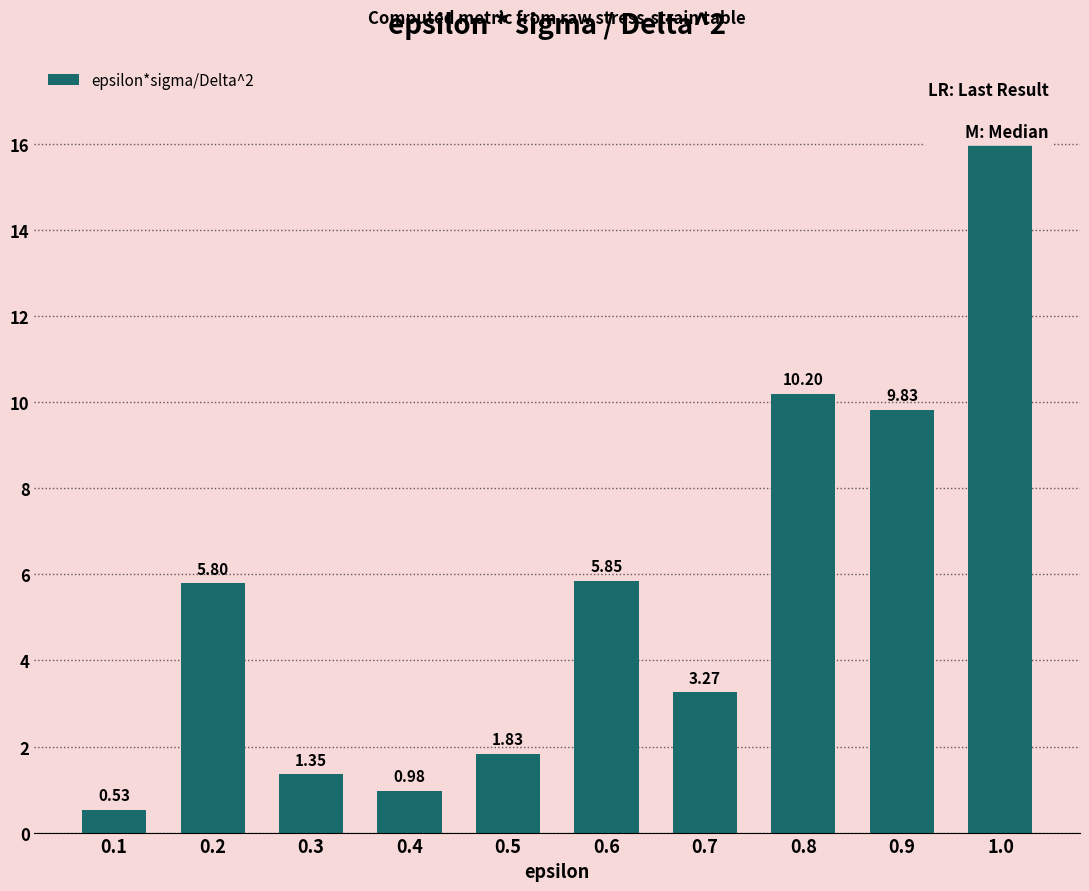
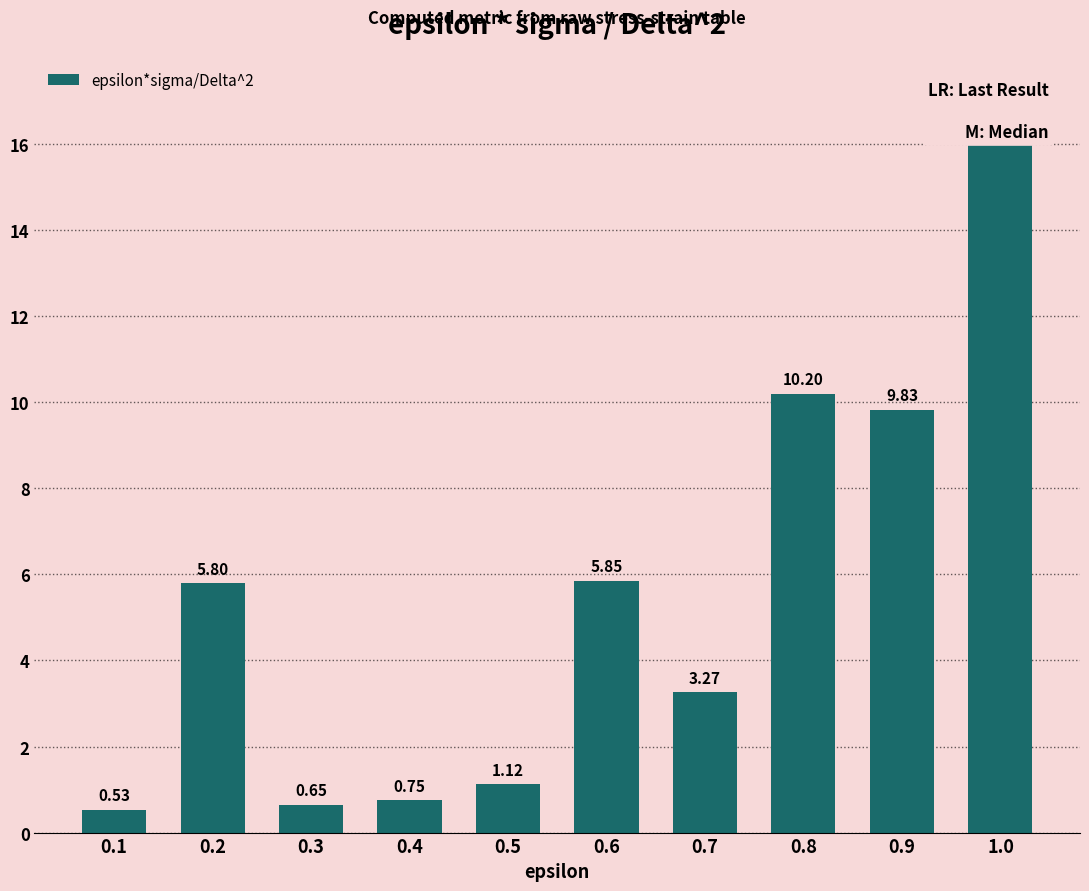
  {
    "0.1": 0.53,
    "0.2": 5.80,
-   "0.3": 1.35,
-   "0.4": 0.98,
-   "0.5": 1.83,
+   "0.3": 0.65,
+   "0.4": 0.75,
+   "0.5": 1.12,
    "0.6": 5.85,
    "0.7": 3.27,
    "0.8": 10.20,
    "0.9": 9.83
  }
